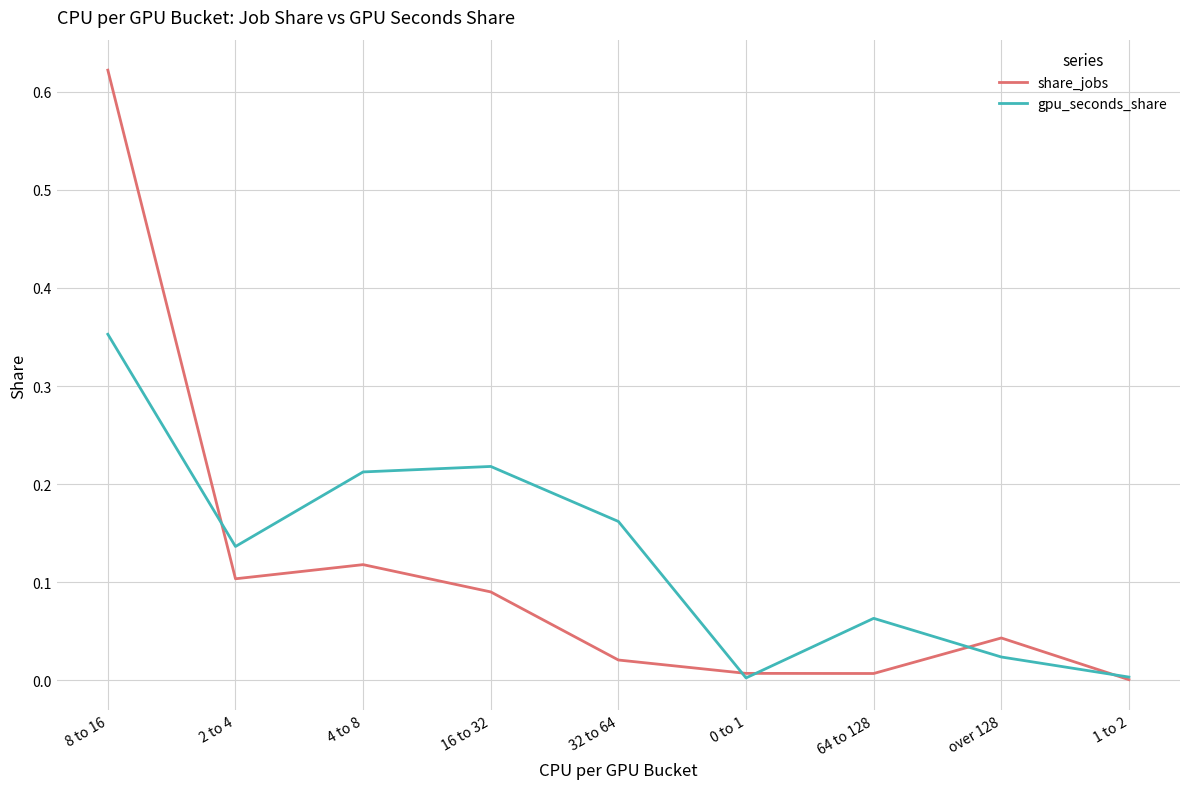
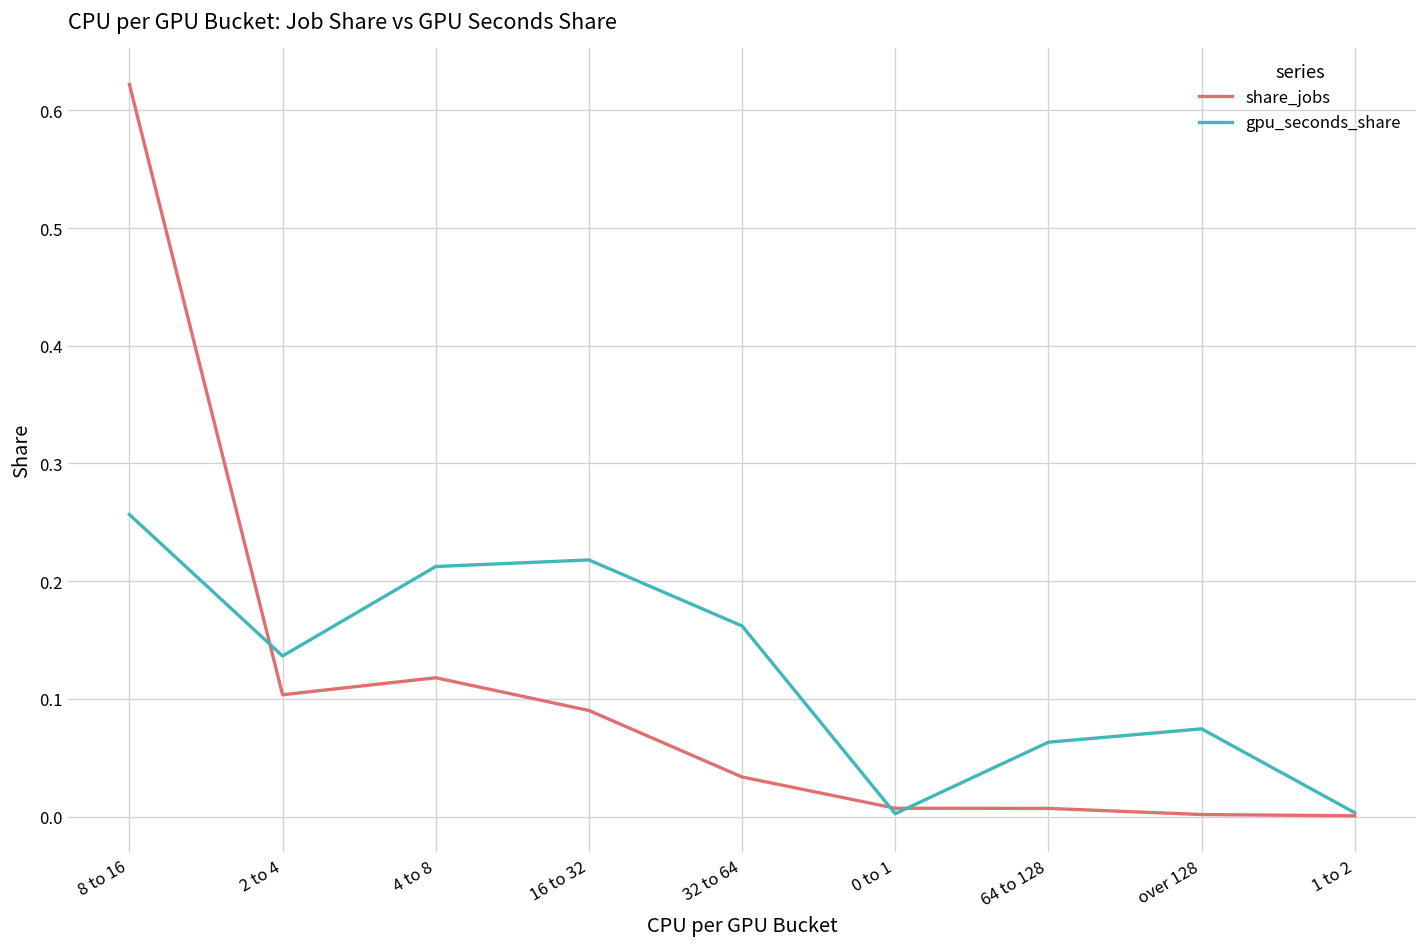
  {
    "share_jobs": {
      "8 to 16": 0.62,
      "2 to 4": 0.10,
      "4 to 8": 0.12,
      "16 to 32": 0.09,
-     "32 to 64": 0.02,
+     "32 to 64": 0.03,
      "0 to 1": 0.01,
      "64 to 128": 0.01,
-     "over 128": 0.04,
+     "over 128": 0.00,
      "1 to 2": 0.00
    },
    "gpu_seconds_share": {
-     "8 to 16": 0.35,
+     "8 to 16": 0.26,
      "2 to 4": 0.14,
      "4 to 8": 0.21,
      "16 to 32": 0.22,
      "32 to 64": 0.16,
      "0 to 1": 0.00,
      "64 to 128": 0.06,
-     "over 128": 0.02,
+     "over 128": 0.07,
      "1 to 2": 0.00
    }
  }
